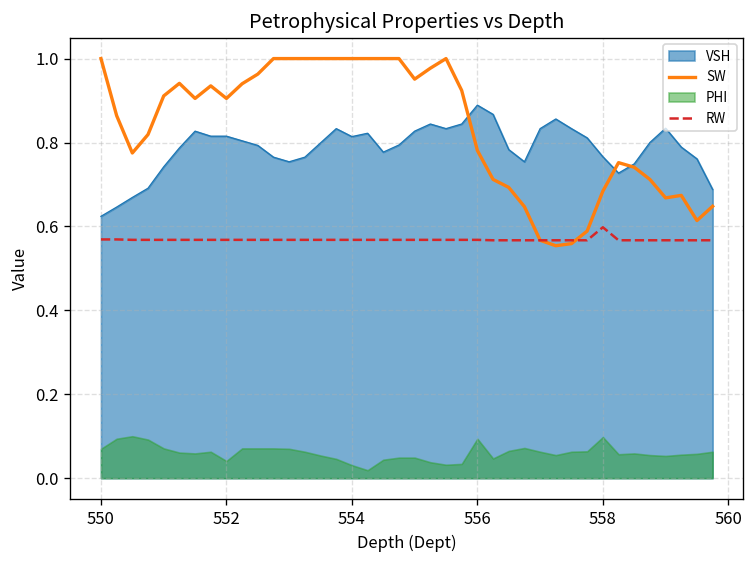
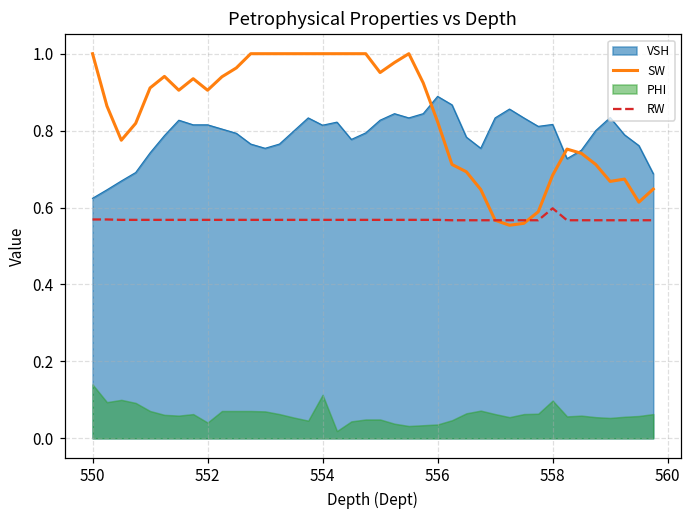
  {
    "VSH": {
      "550": 0.62,
      "552": 0.82,
      "554": 0.81,
      "556": 0.89,
-     "558": 0.77
+     "558": 0.82
    },
    "PHI": {
-     "550": 0.07,
+     "550": 0.14,
      "552": 0.04,
-     "554": 0.03,
-     "556": 0.09,
+     "554": 0.11,
+     "556": 0.04,
      "558": 0.10
    },
    "SW": {
      "550": 1.00,
      "552": 0.91,
      "554": 1.00,
-     "556": 0.78,
+     "556": 0.82,
      "558": 0.68
    },
    "RW": {
      "550": 0.57,
      "552": 0.57,
      "554": 0.57,
      "556": 0.57,
      "558": 0.60
    }
  }
